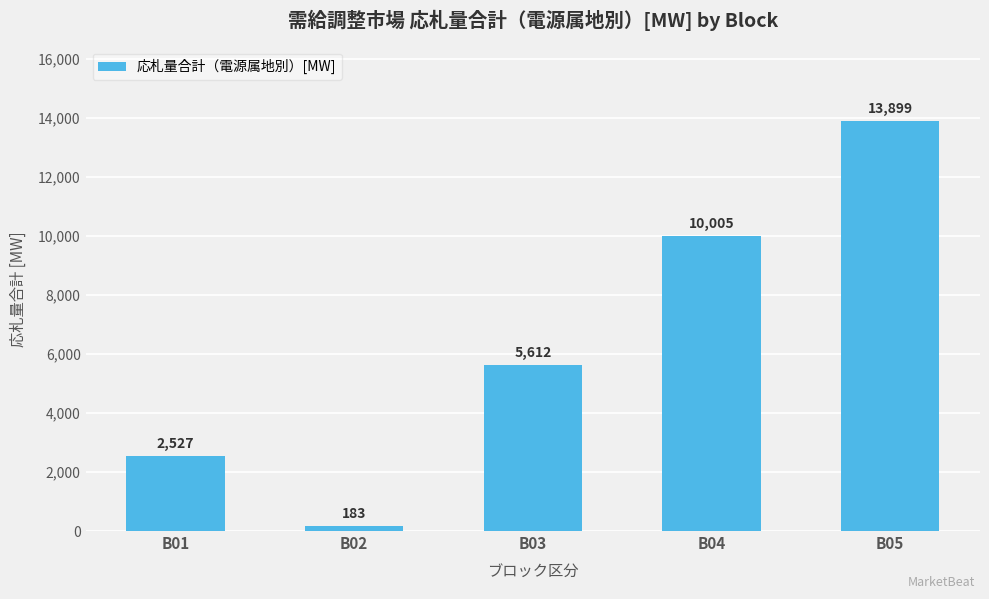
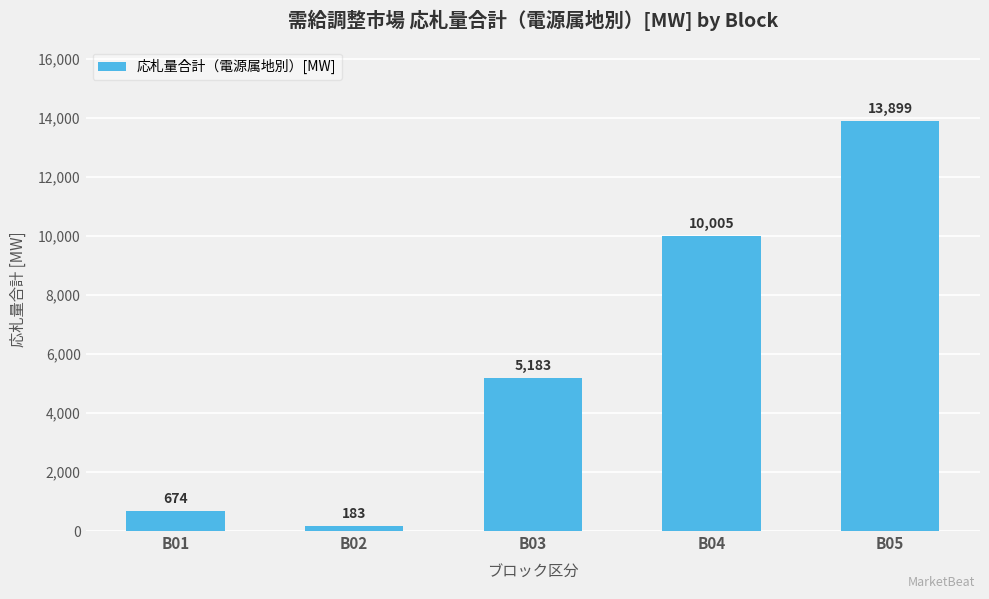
  {
-   "B01": "2,527",
+   "B01": "674",
    "B02": "183",
-   "B03": "5,612",
+   "B03": "5,183",
    "B04": "10,005",
    "B05": "13,899"
  }
